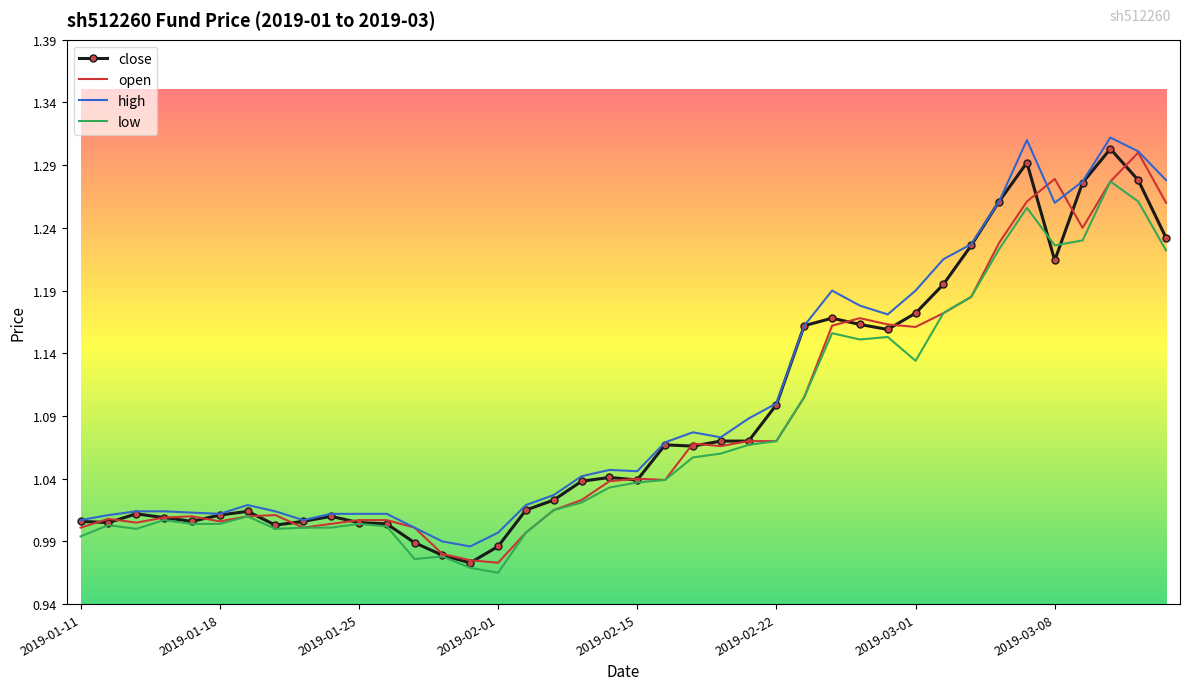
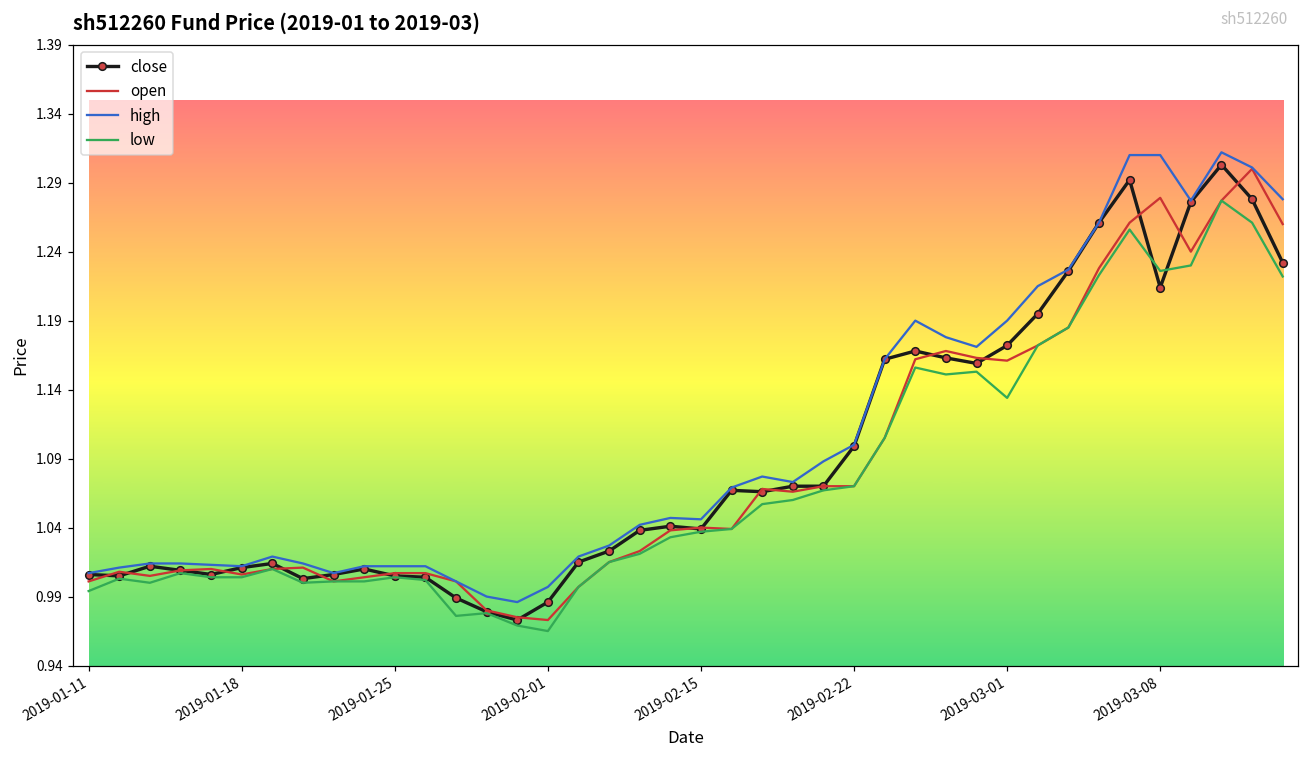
  {
    "close": {
      "2019-02-01": 0.986,
      "2019-03-01": 1.172,
      "2019-03-08": 1.214
    },
    "open": {
      "2019-01-11": 1.00,
      "2019-02-01": 0.973,
      "2019-03-01": 1.16,
      "2019-03-08": 1.28
    },
    "high": {
      "2019-01-25": 1.012,
      "2019-02-01": 0.997,
      "2019-02-15": 1.046,
      "2019-03-01": 1.19,
-     "2019-03-08": 1.26
+     "2019-03-08": 1.31
    },
    "low": {
      "2019-01-11": 0.994,
      "2019-02-01": 0.965,
      "2019-03-01": 1.134,
      "2019-03-08": 1.226
    }
  }
